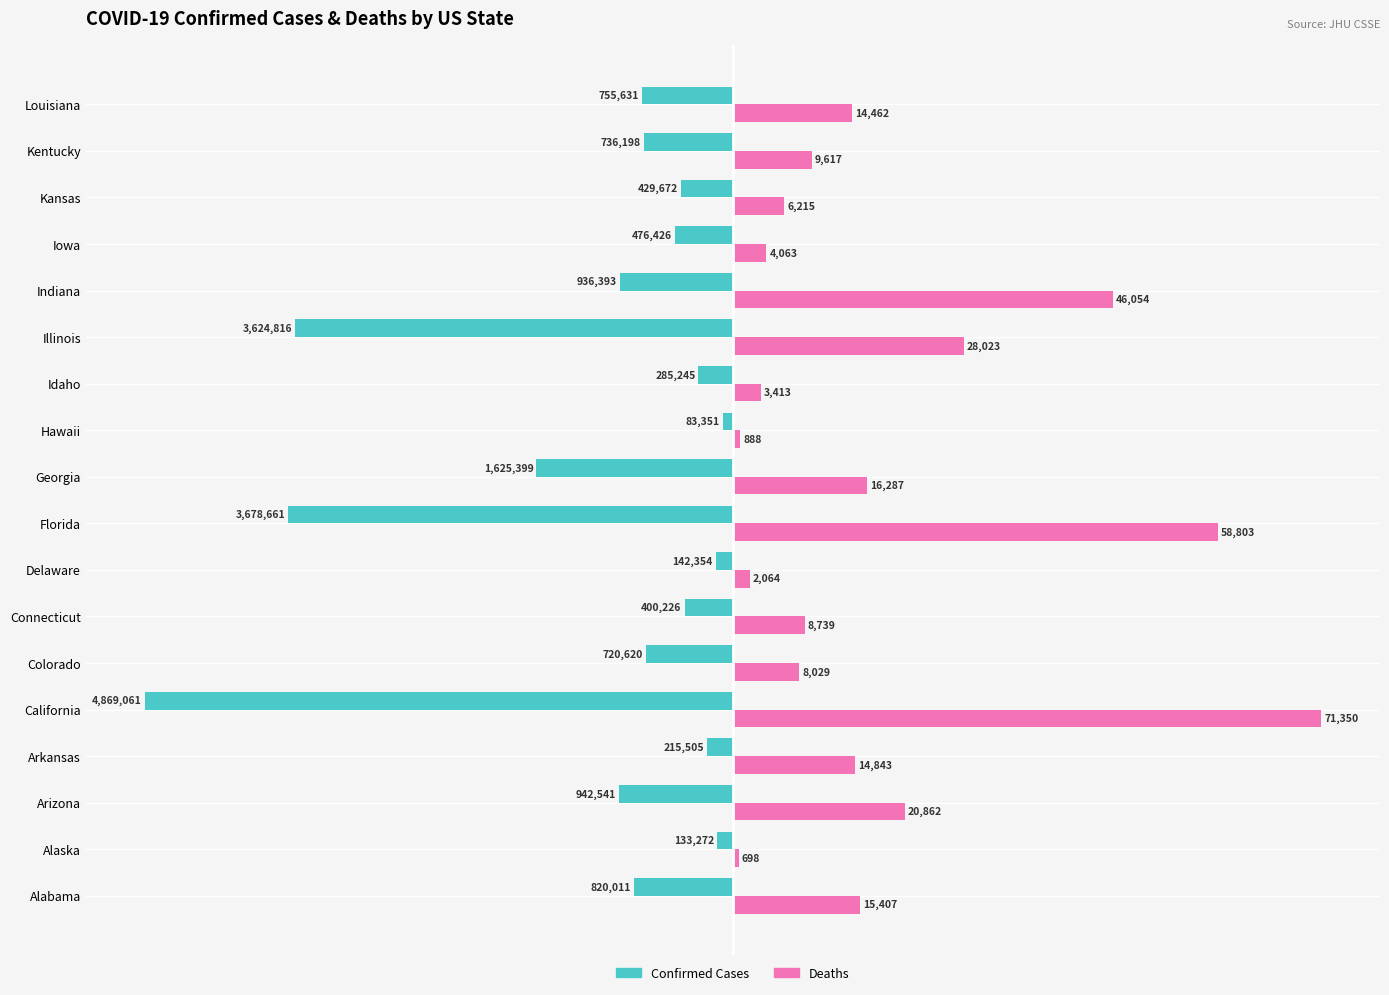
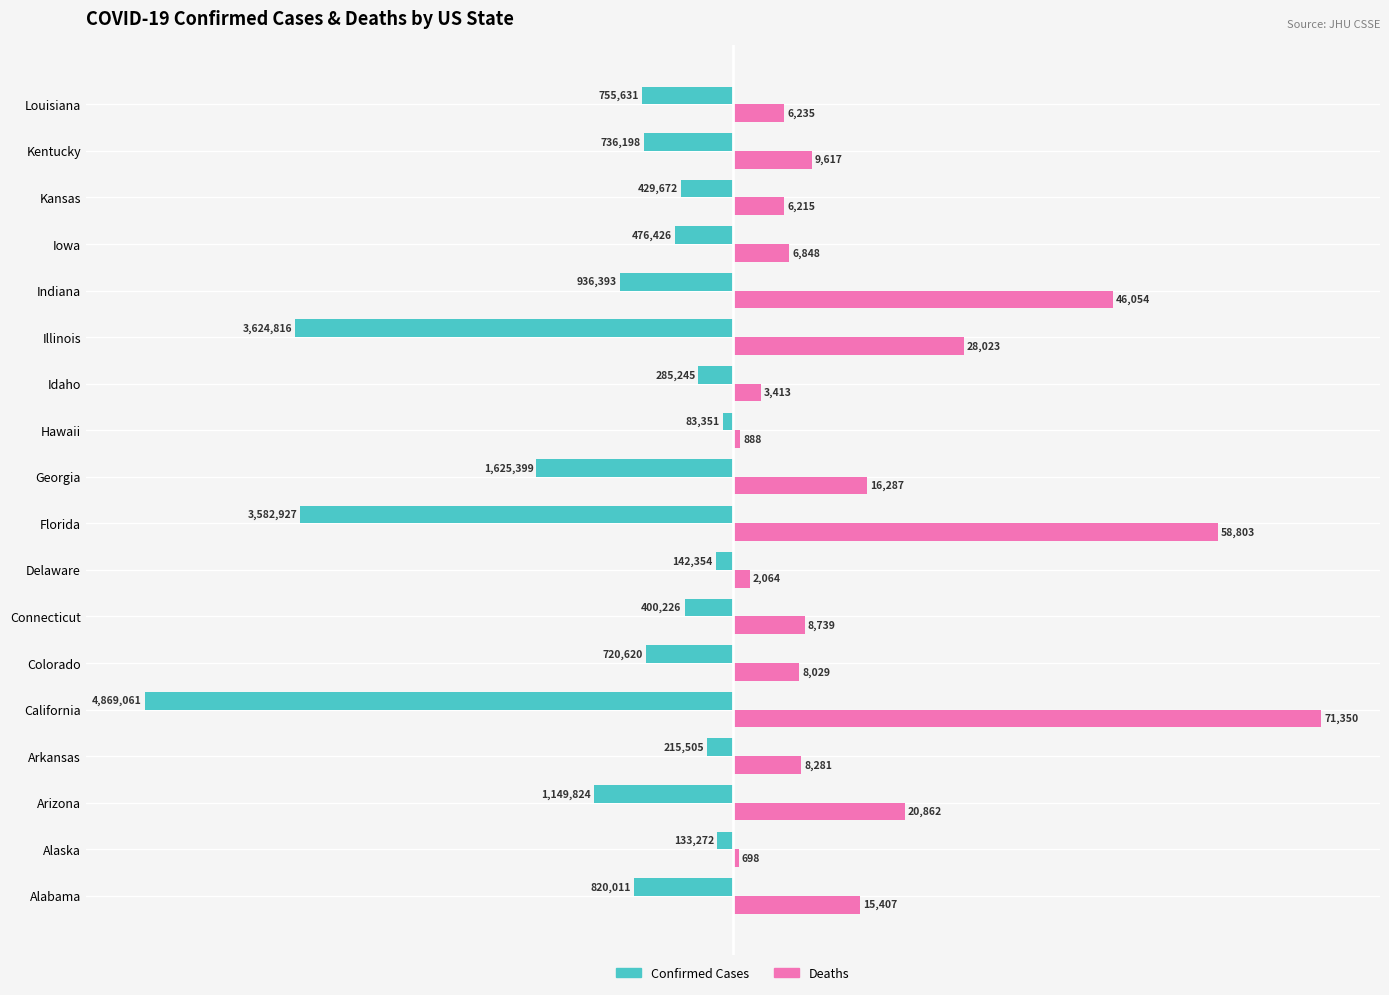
  {
    "Confirmed Cases": {
-     "Florida": "3,678,661",
-     "Arizona": "942,541"
+     "Florida": "3,582,927",
+     "Arizona": "1,149,824"
    },
    "Deaths": {
-     "Louisiana": "14,462",
-     "Iowa": "4,063",
-     "Arkansas": "14,843"
+     "Louisiana": "6,235",
+     "Iowa": "6,848",
+     "Arkansas": "8,281"
    }
  }
